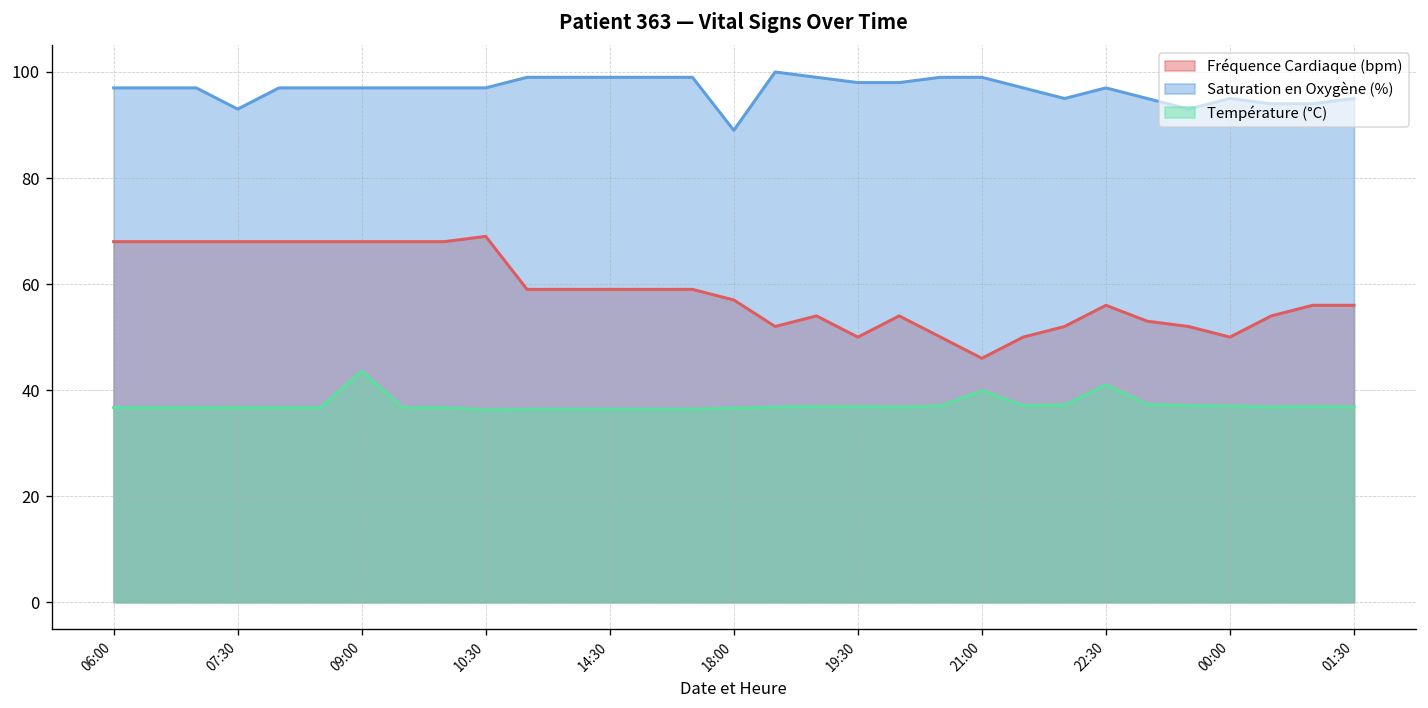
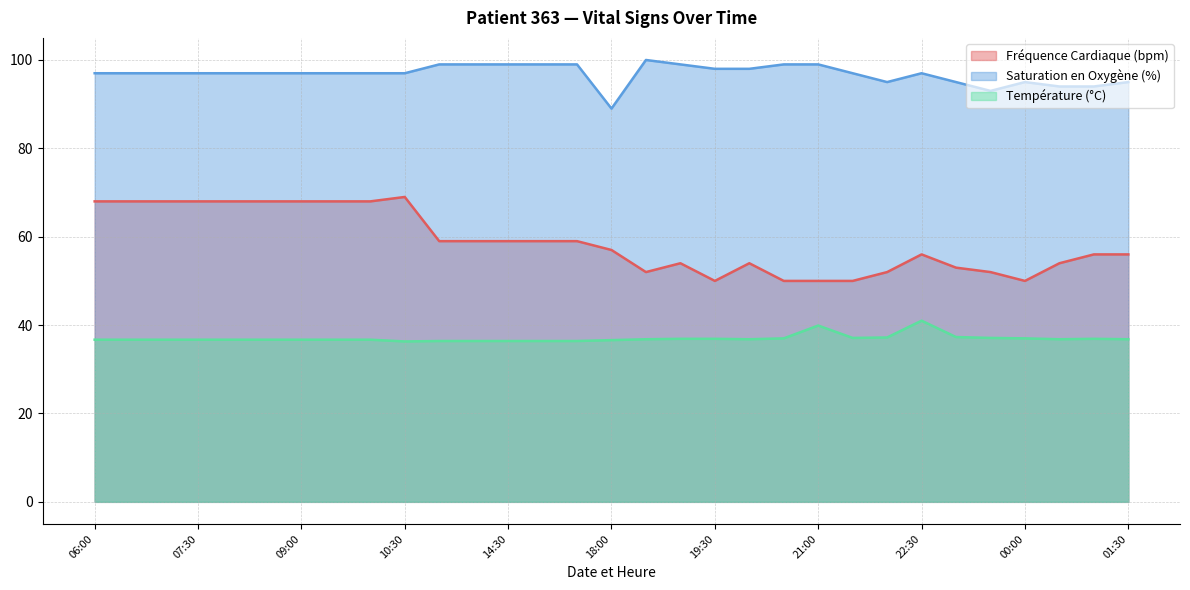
  {
    "Fréquence Cardiaque (bpm)": {
      "06:00": 68,
      "07:30": 68,
      "09:00": 68,
      "10:30": 69,
      "14:30": 59,
      "18:00": 57,
      "19:30": 50,
-     "21:00": 46,
+     "21:00": 50,
      "22:30": 56,
      "00:00": 50,
      "01:30": 56
    },
    "Saturation en Oxygène (%)": {
      "06:00": 97,
-     "07:30": 93,
+     "07:30": 97,
      "09:00": 97,
      "10:30": 97,
      "14:30": 99,
      "18:00": 89,
      "19:30": 98,
      "21:00": 99,
      "22:30": 97
    },
    "Température (°C)": {
      "06:00": 37,
      "07:30": 37,
-     "09:00": 44,
+     "09:00": 37,
      "10:30": 36,
      "14:30": 36,
      "18:00": 37,
      "19:30": 37,
      "21:00": 40,
      "22:30": 41,
      "00:00": 37,
      "01:30": 37
    }
  }
